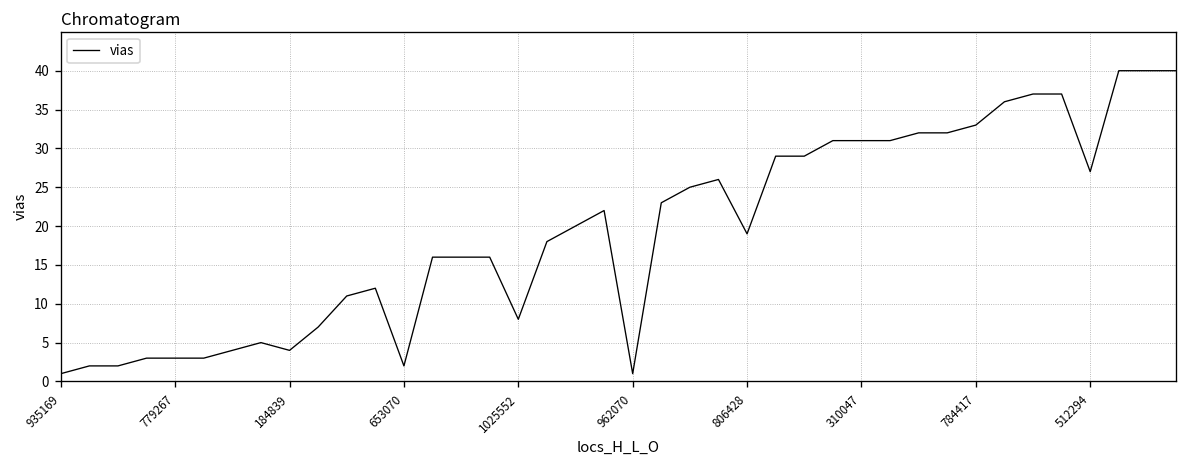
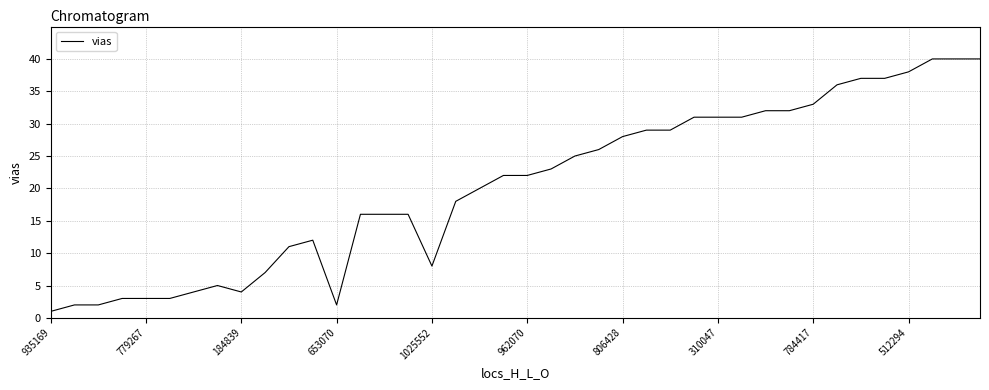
  {
    "935169": 1,
    "779267": 3,
    "184839": 4,
    "653070": 2,
    "1025552": 8,
-   "962070": 1,
-   "806428": 19,
+   "962070": 22,
+   "806428": 28,
    "310047": 31,
    "784417": 33,
-   "512294": 27
+   "512294": 38
  }
